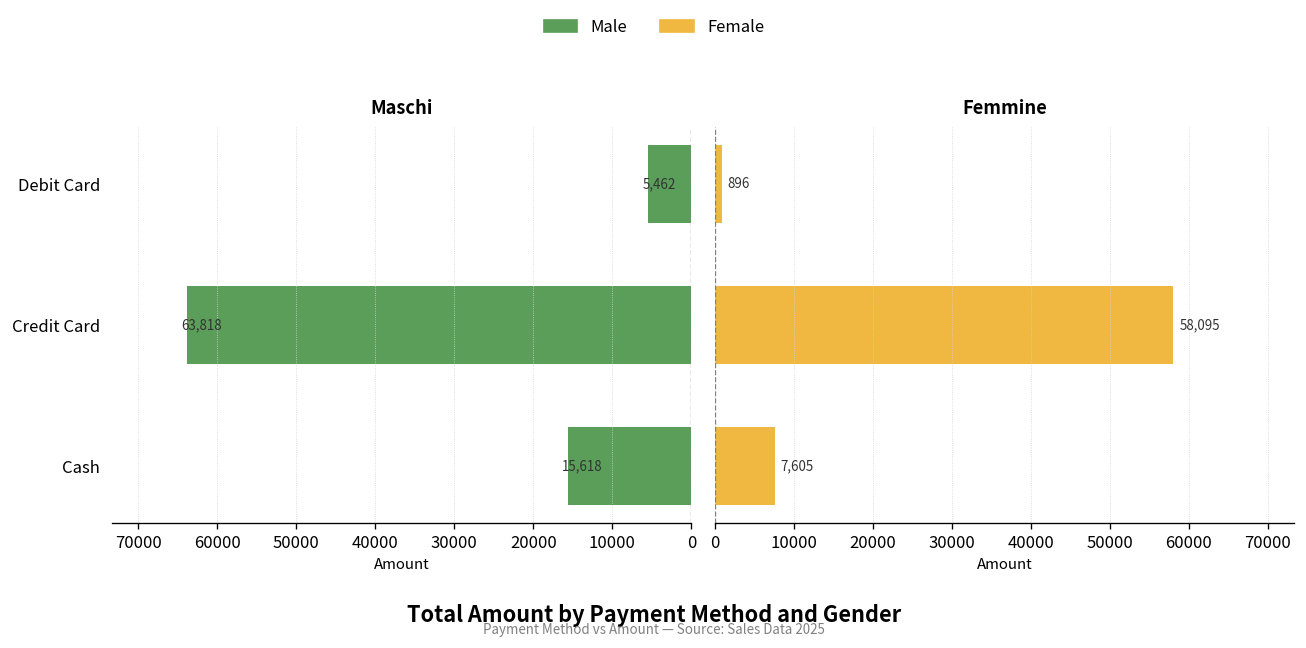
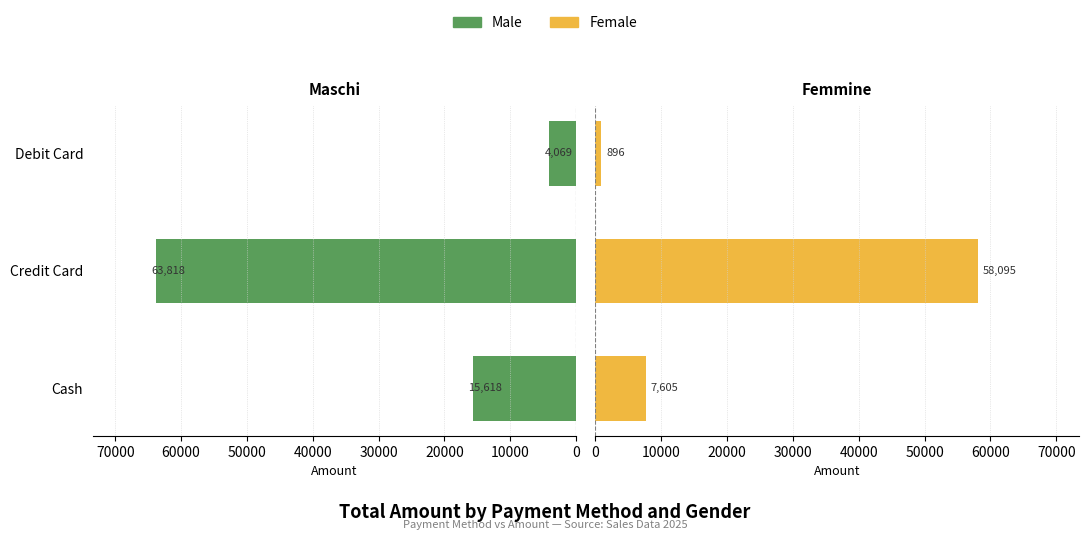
  {
    "Maschi": {
-     "Debit Card": "5,462",
+     "Debit Card": "4,069",
      "Credit Card": "63,818",
      "Cash": "15,618"
    }
  }
